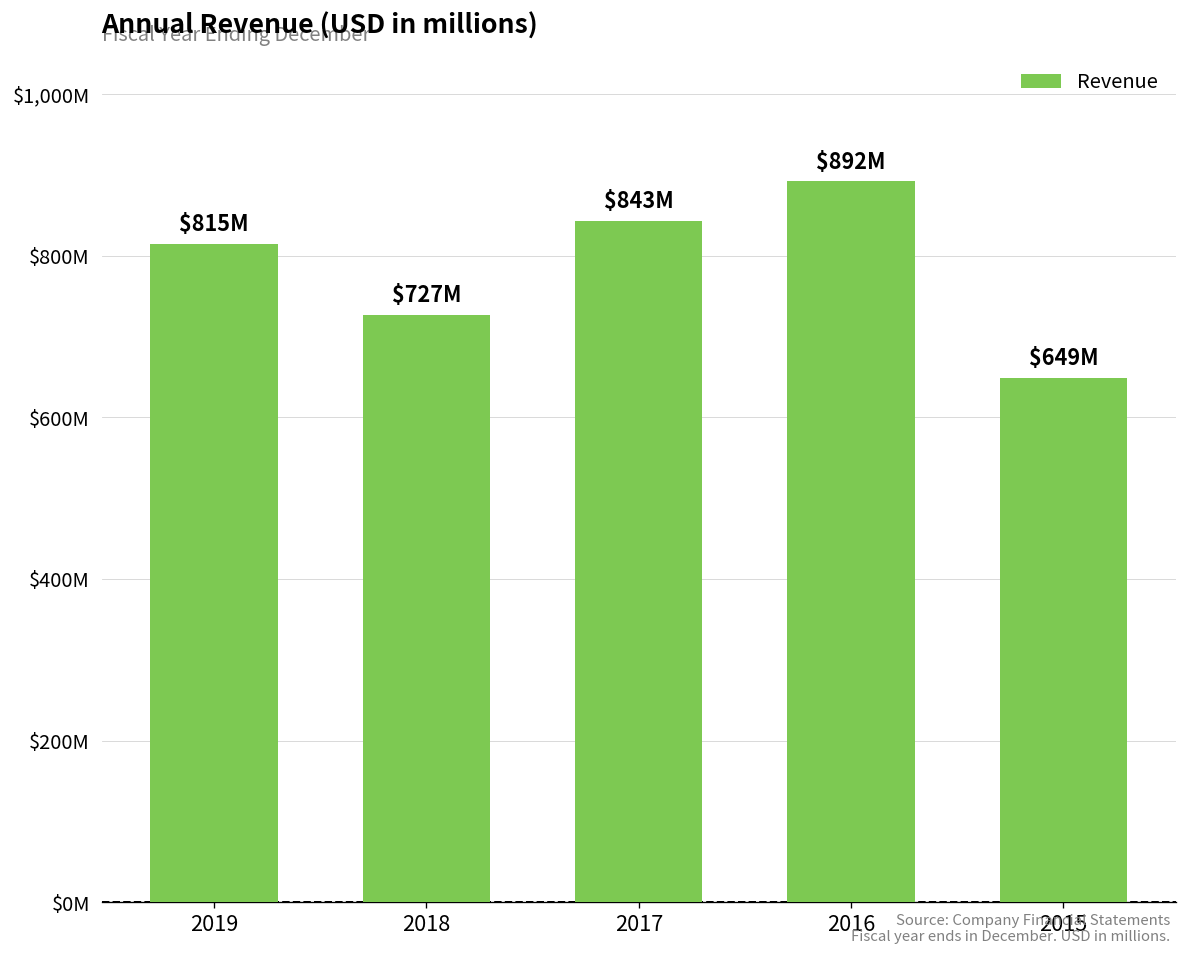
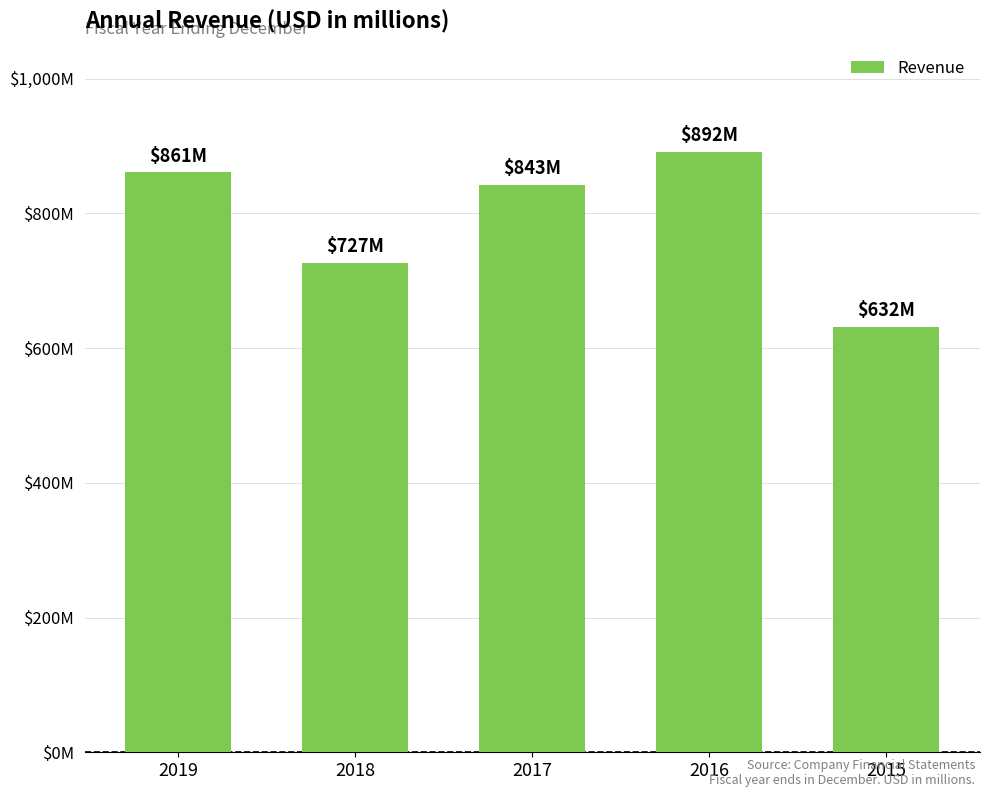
  {
-   "2019": "$815M",
+   "2019": "$861M",
    "2018": "$727M",
    "2017": "$843M",
    "2016": "$892M",
-   "2015": "$649M"
+   "2015": "$632M"
  }
